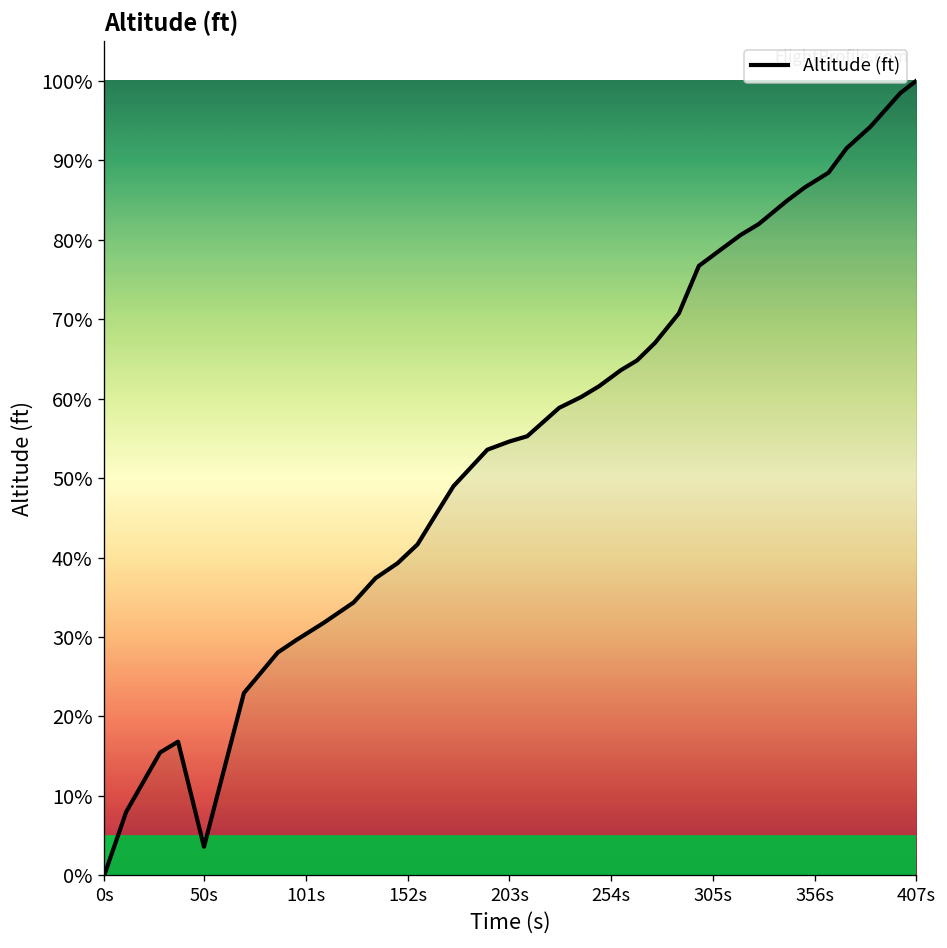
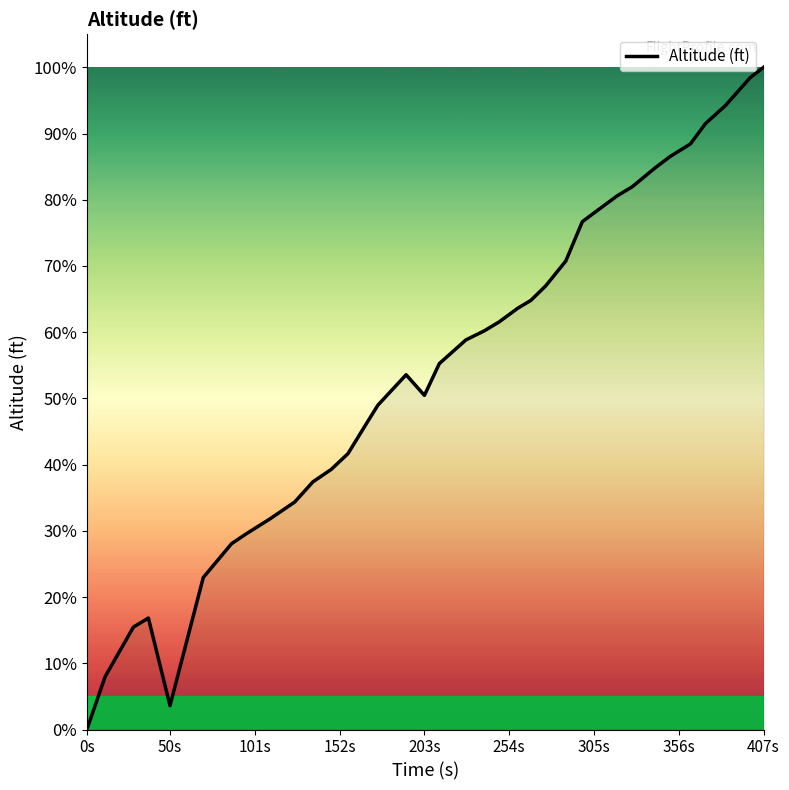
  {
-   "203s": "55%",
+   "203s": "50%",
    "407s": "100%"
  }
